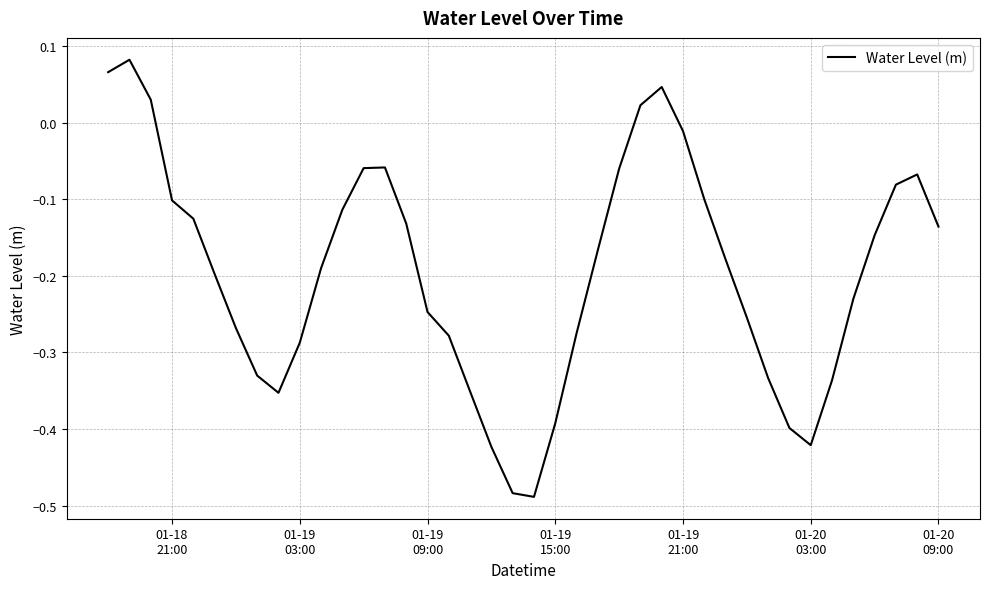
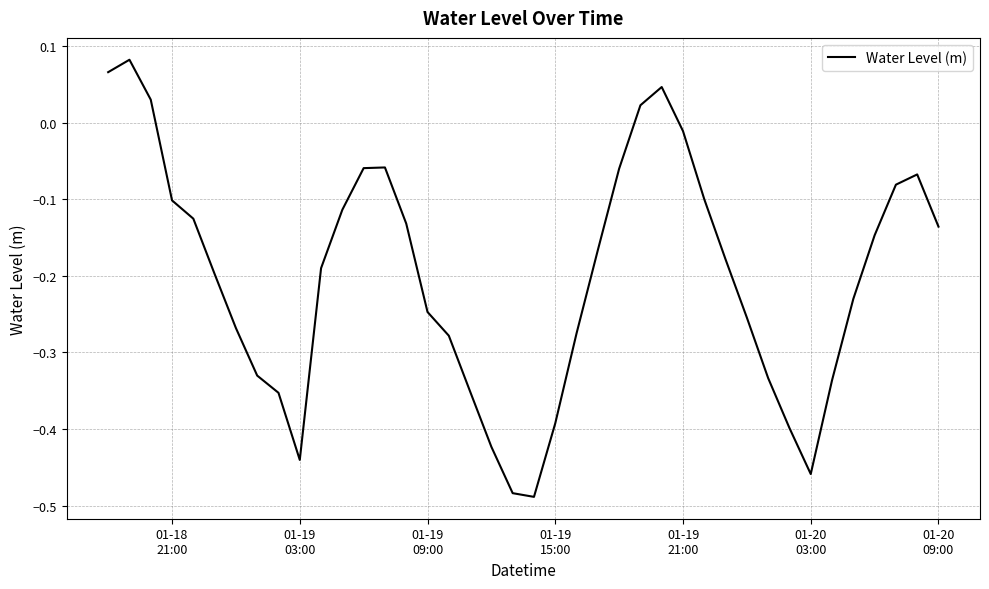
  {
    "01-18 21:00": -0.10,
-   "01-19 03:00": -0.29,
+   "01-19 03:00": -0.44,
    "01-19 09:00": -0.25,
    "01-19 15:00": -0.39,
    "01-19 21:00": -0.01,
-   "01-20 03:00": -0.42,
+   "01-20 03:00": -0.46,
    "01-20 09:00": -0.14
  }
